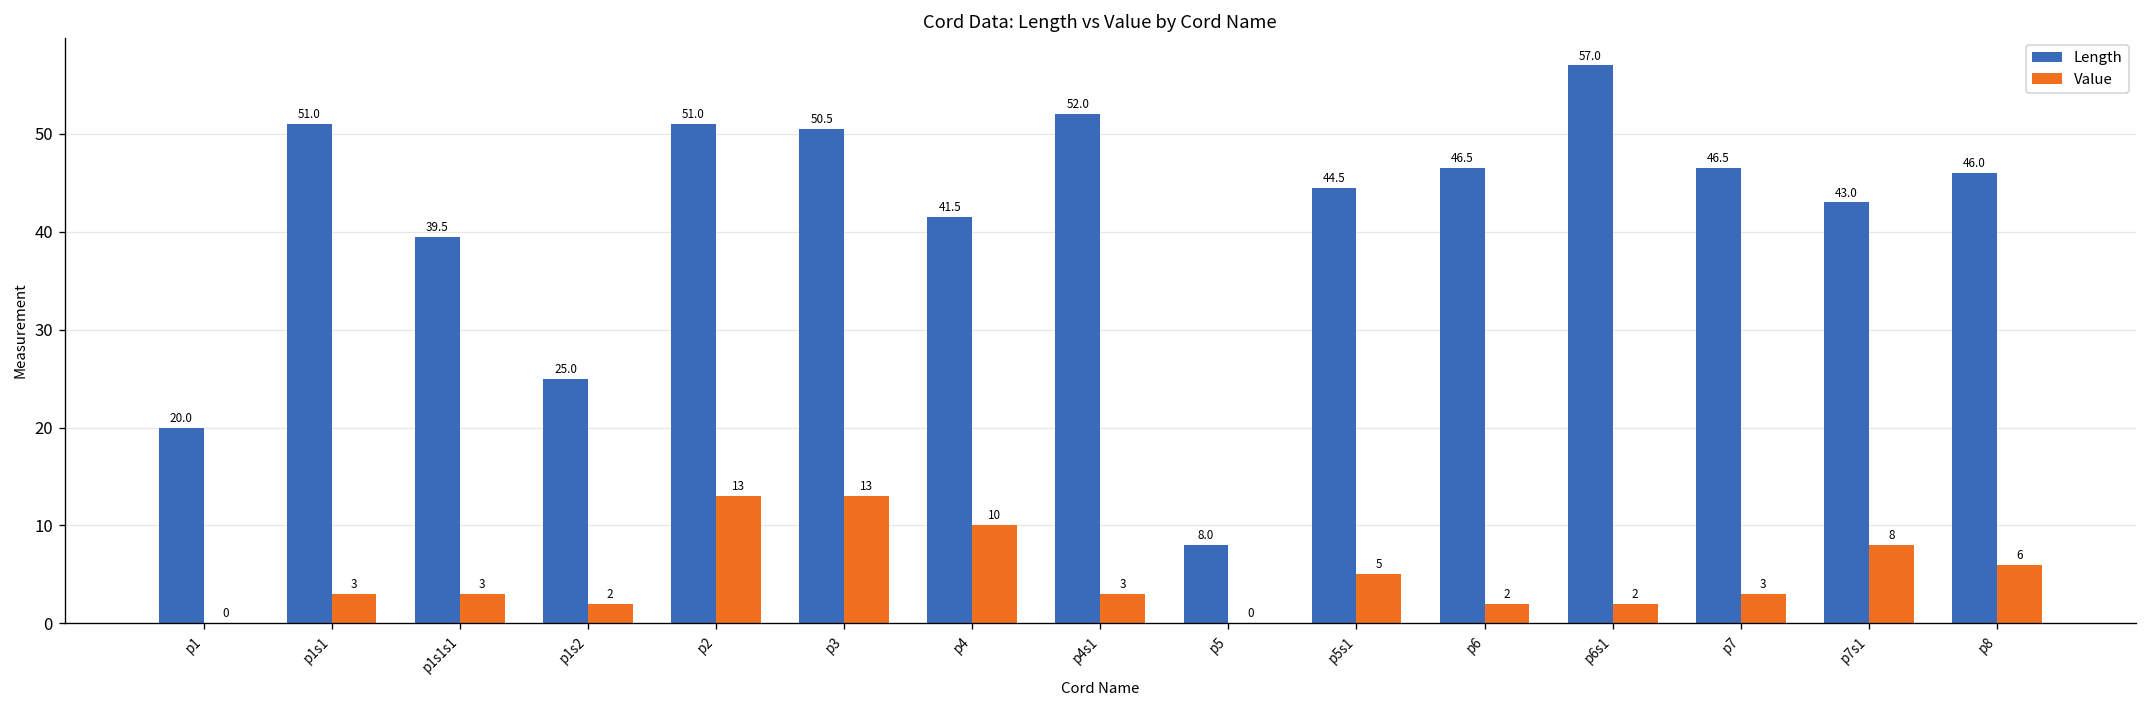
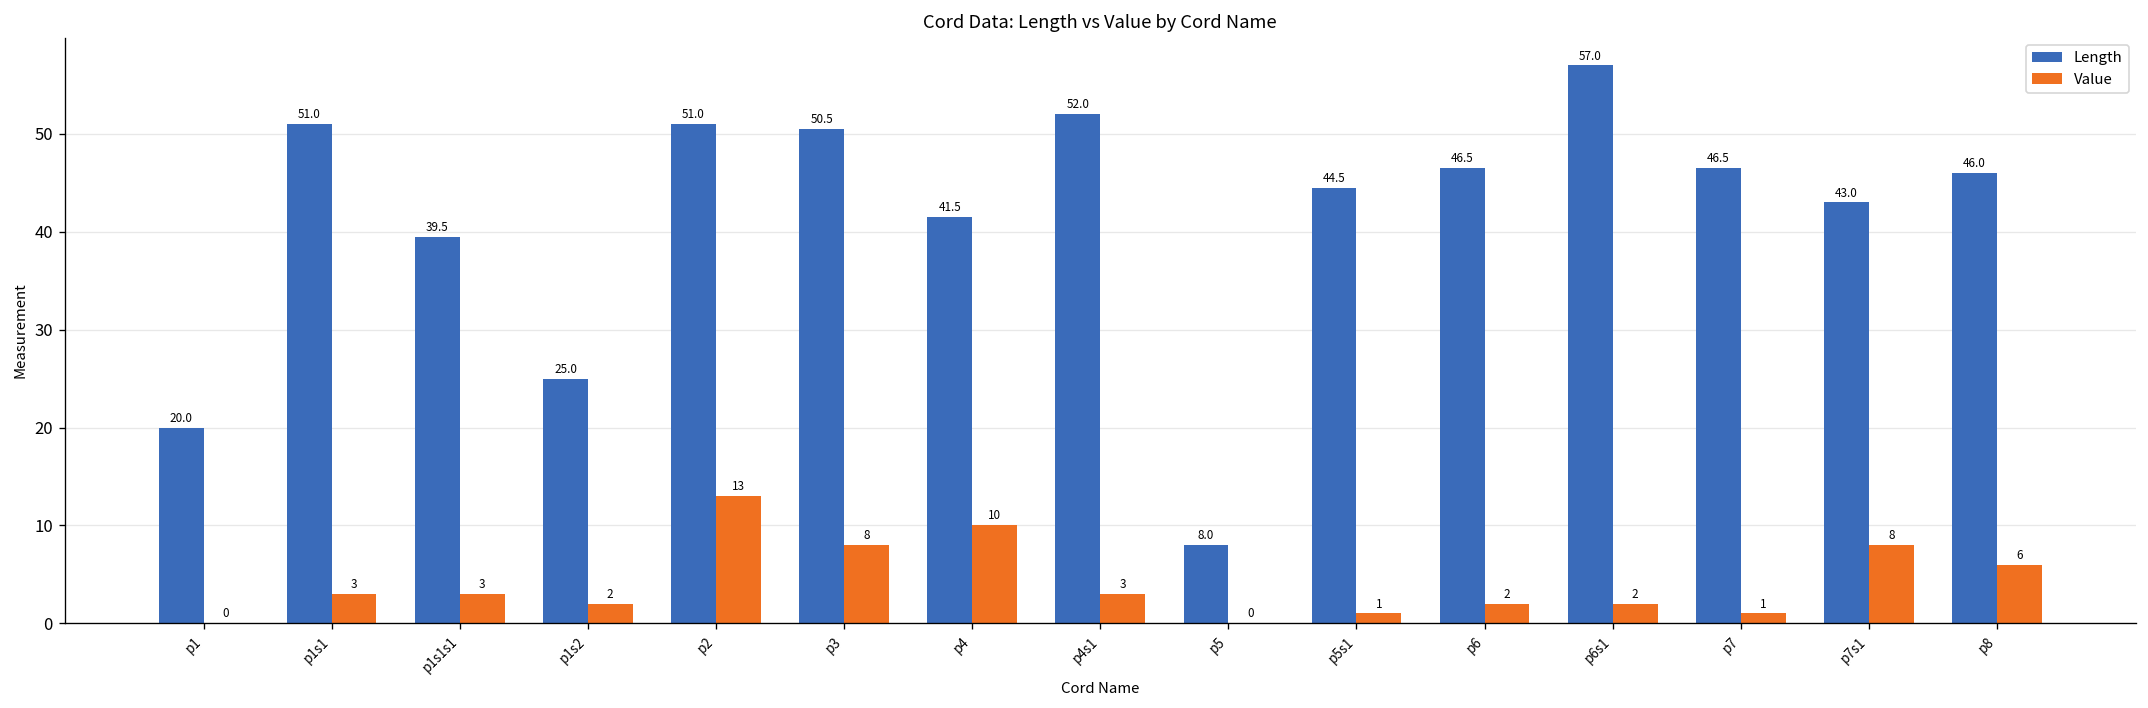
  {
    "Length": {
      "p1": 20.0,
      "p1s1": 51.0,
      "p1s1s1": 39.5,
      "p1s2": 25.0,
      "p2": 51.0,
      "p3": 50.5,
      "p4": 41.5,
      "p4s1": 52.0,
      "p5": 8.0,
      "p5s1": 44.5,
      "p6": 46.5,
      "p6s1": 57.0,
      "p7": 46.5,
      "p7s1": 43.0,
      "p8": 46.0
    },
    "Value": {
      "p1": 0,
      "p1s1": 3,
      "p1s1s1": 3,
      "p1s2": 2,
      "p2": 13,
-     "p3": 13,
+     "p3": 8,
      "p4": 10,
      "p4s1": 3,
      "p5": 0,
-     "p5s1": 5,
+     "p5s1": 1,
      "p6": 2,
      "p6s1": 2,
-     "p7": 3,
+     "p7": 1,
      "p7s1": 8,
      "p8": 6
    }
  }
